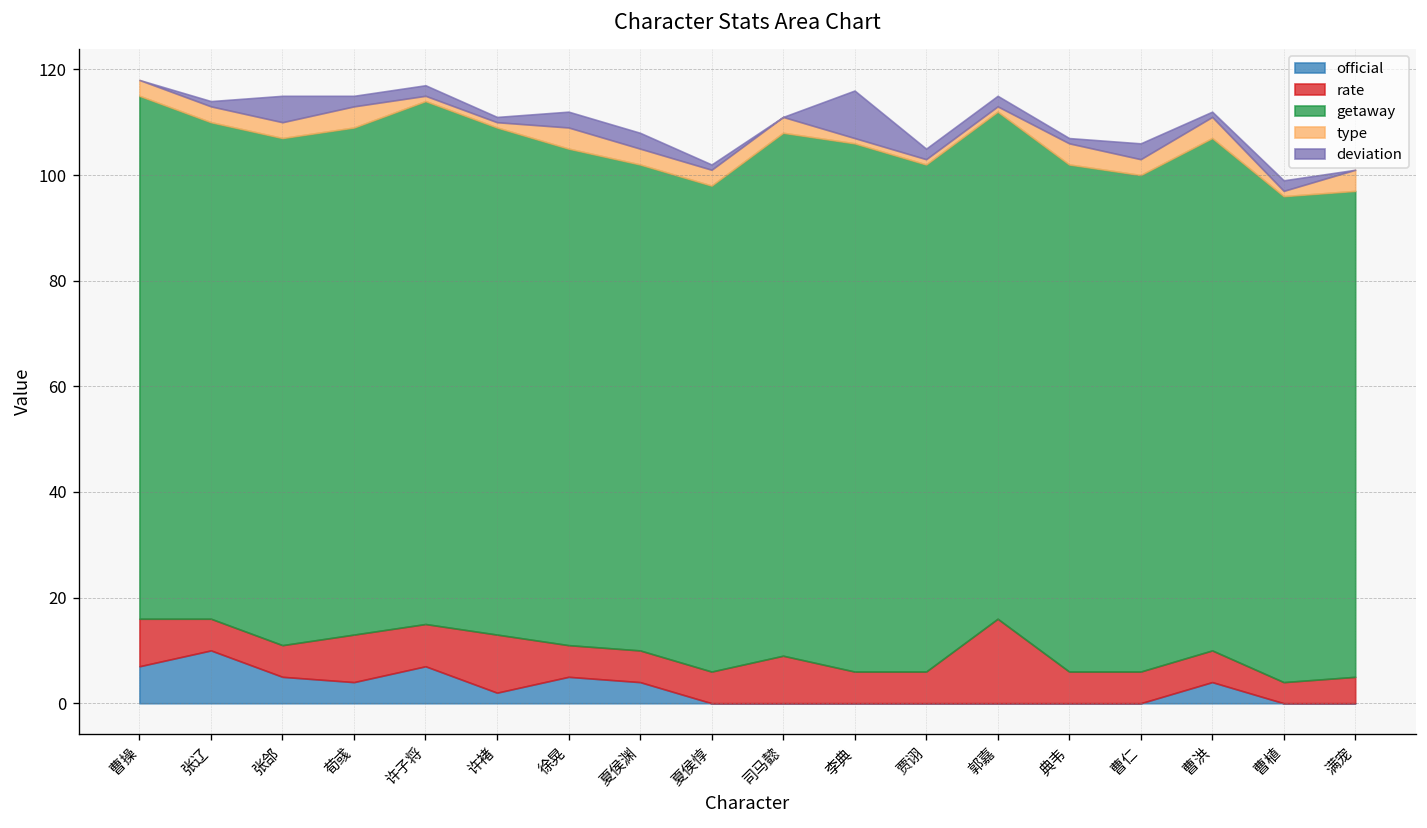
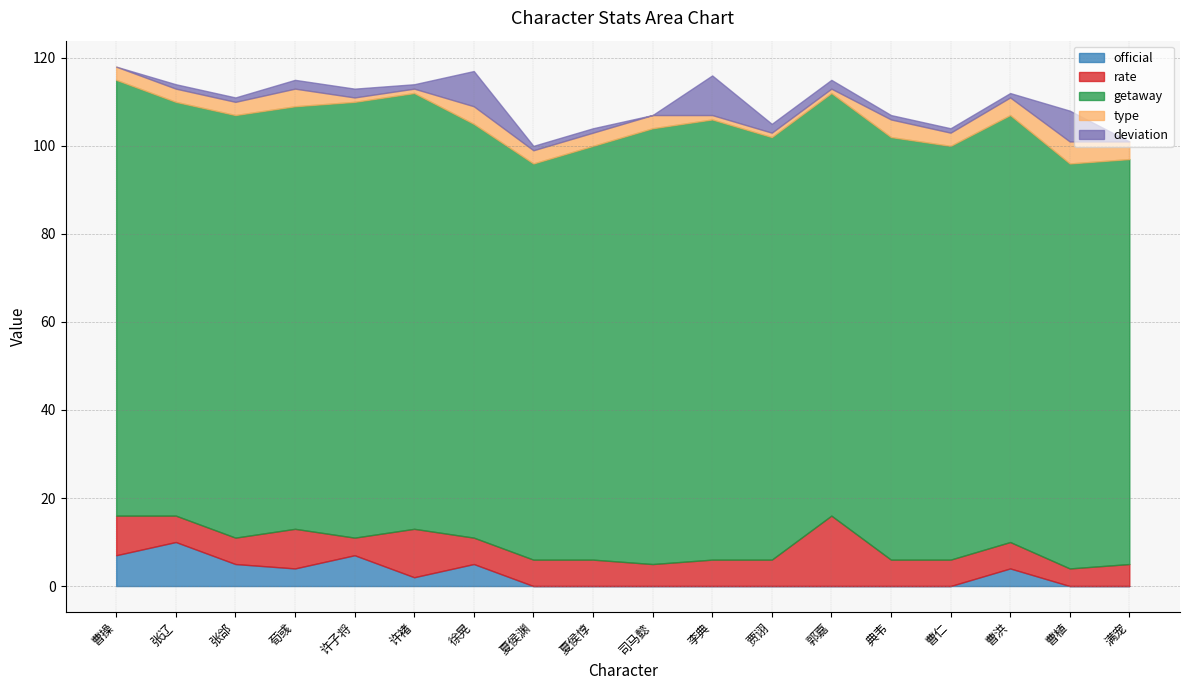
  {
    "official": {
      "曹操": 7,
      "张辽": 10,
      "张郃": 5,
      "荀彧": 4,
      "许子将": 7,
      "许褚": 2,
      "徐晃": 5,
-     "夏侯渊": 4,
+     "夏侯渊": 0,
      "夏侯惇": 0,
      "司马懿": 0,
      "李典": 0,
      "贾诩": 0,
      "郭嘉": 0,
      "典韦": 0,
      "曹仁": 0,
      "曹洪": 4,
      "曹植": 0,
      "满宠": 0
    },
    "rate": {
      "曹操": 9,
      "张辽": 6,
      "张郃": 6,
      "荀彧": 9,
-     "许子将": 8,
+     "许子将": 4,
      "许褚": 11,
      "徐晃": 6,
      "夏侯渊": 6,
      "夏侯惇": 6,
-     "司马懿": 9,
+     "司马懿": 5,
      "李典": 6,
      "贾诩": 6,
      "郭嘉": 16,
      "典韦": 6,
      "曹仁": 6,
      "曹洪": 6,
      "曹植": 4,
      "满宠": 5
    },
    "getaway": {
      "曹操": 99,
      "张辽": 94,
      "张郃": 96,
      "荀彧": 96,
      "许子将": 99,
-     "许褚": 96,
+     "许褚": 99,
      "徐晃": 94,
-     "夏侯渊": 92,
-     "夏侯惇": 92,
+     "夏侯渊": 90,
+     "夏侯惇": 94,
      "司马懿": 99,
      "李典": 100,
      "贾诩": 96,
      "郭嘉": 96,
      "典韦": 96,
      "曹仁": 94,
      "曹洪": 97,
      "曹植": 92,
      "满宠": 92
    },
    "type": {
      "张辽": 3,
      "张郃": 3,
      "荀彧": 4,
      "许子将": 1,
      "许褚": 1,
      "徐晃": 4,
      "夏侯渊": 3,
      "夏侯惇": 3,
      "李典": 1,
      "贾诩": 1,
      "郭嘉": 1,
      "典韦": 4,
      "曹仁": 3,
      "曹洪": 4,
-     "曹植": 1
+     "曹植": 5
    },
    "deviation": {
      "张辽": 1,
-     "张郃": 5,
+     "张郃": 1,
      "荀彧": 2,
      "许子将": 2,
      "许褚": 1,
-     "徐晃": 3,
-     "夏侯渊": 3,
+     "徐晃": 8,
+     "夏侯渊": 1,
      "夏侯惇": 1,
      "李典": 9,
      "贾诩": 2,
      "郭嘉": 2,
      "典韦": 1,
-     "曹仁": 3,
+     "曹仁": 1,
      "曹洪": 1,
-     "曹植": 2
+     "曹植": 7
    }
  }
